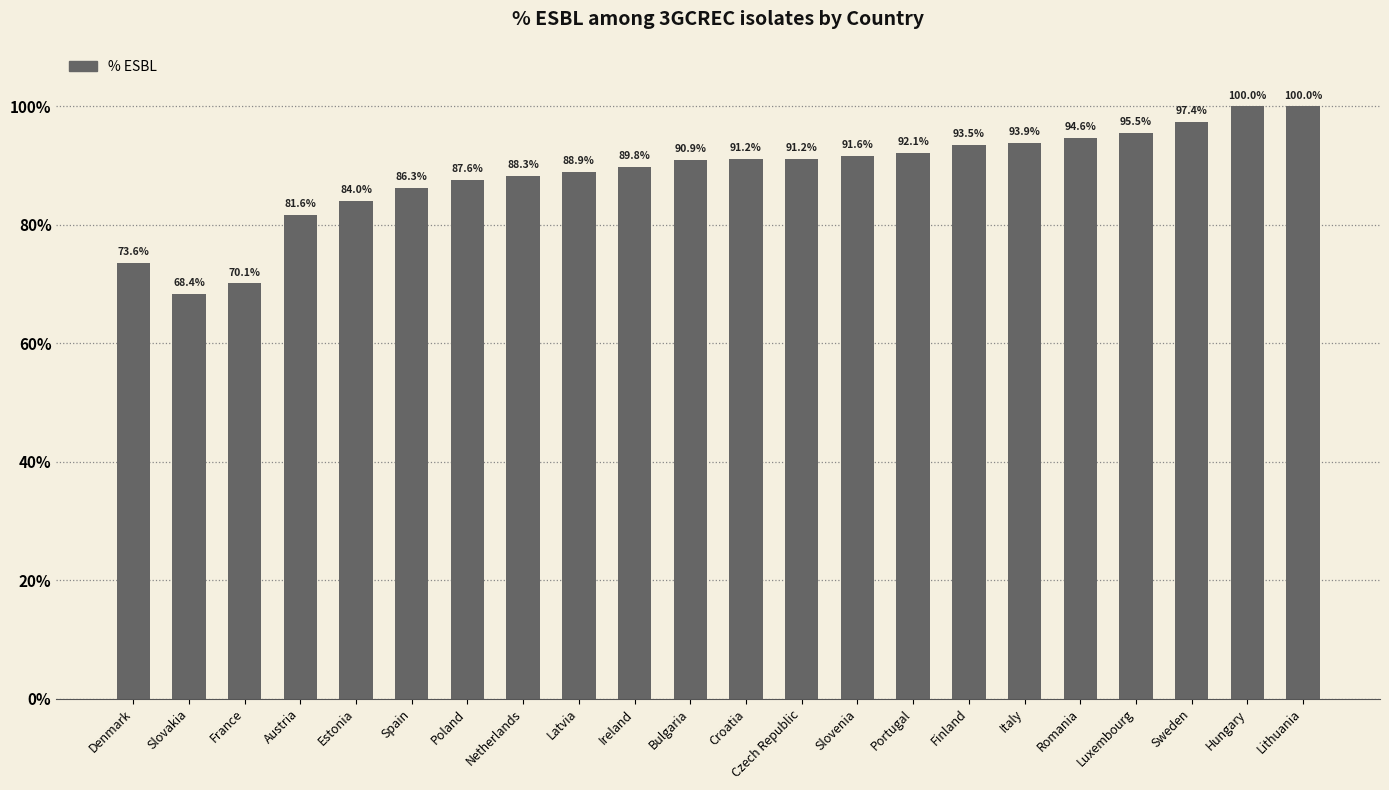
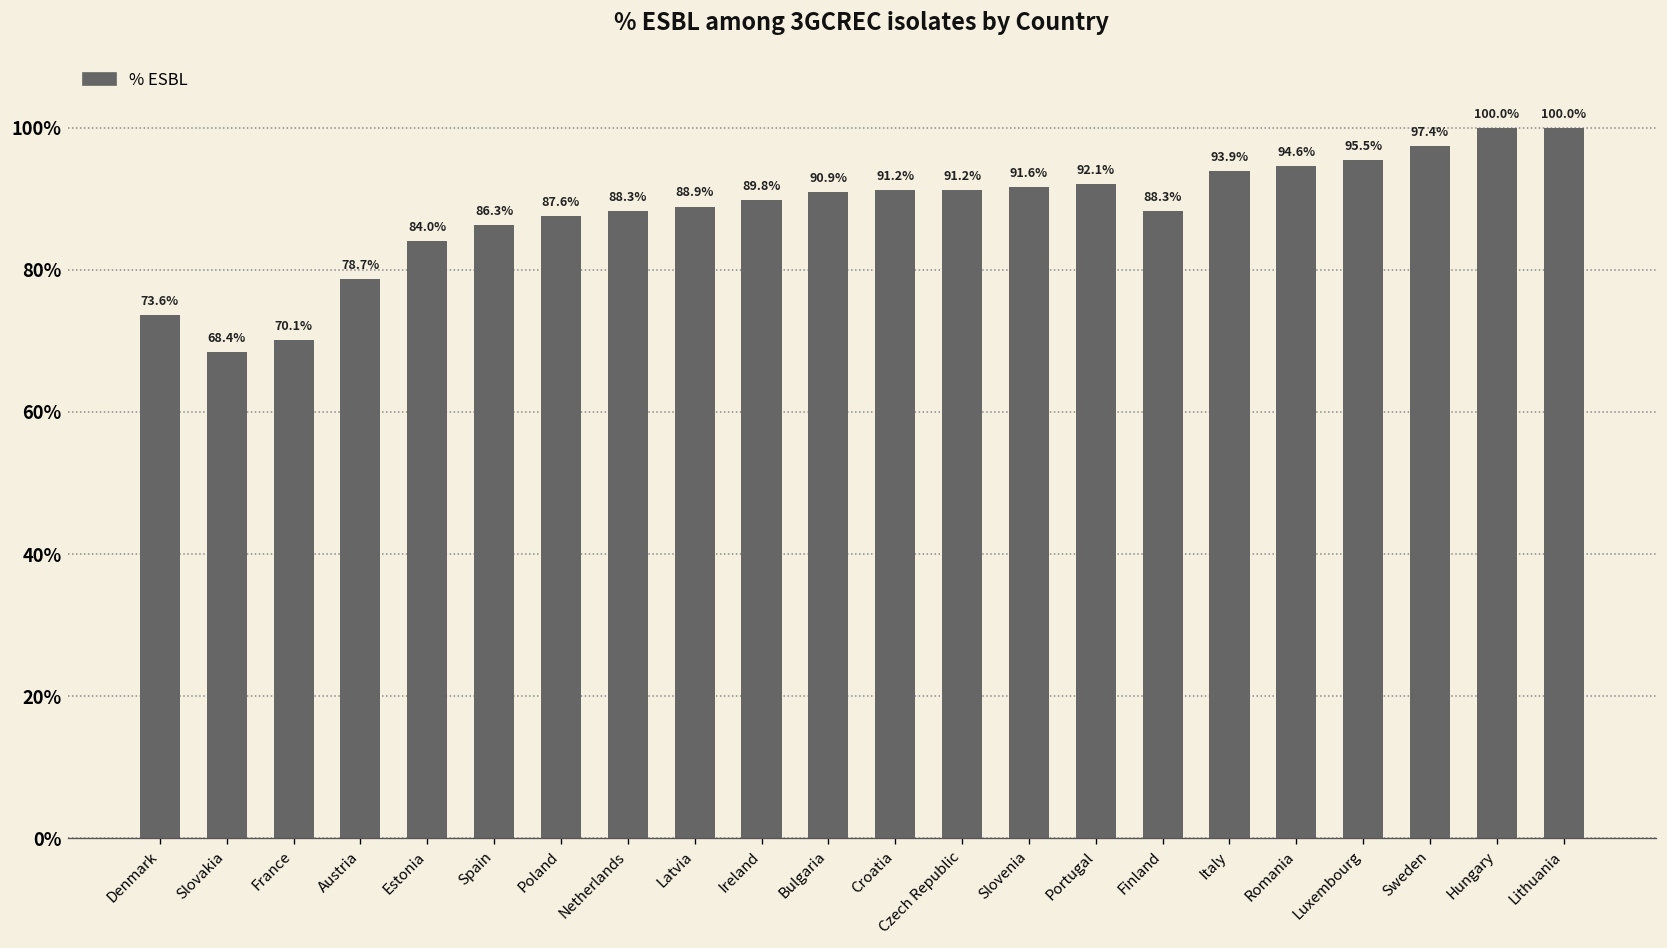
  {
    "Denmark": "73.6%",
    "Slovakia": "68.4%",
    "France": "70.1%",
-   "Austria": "81.6%",
+   "Austria": "78.7%",
    "Estonia": "84.0%",
    "Spain": "86.3%",
    "Poland": "87.6%",
    "Netherlands": "88.3%",
    "Latvia": "88.9%",
    "Ireland": "89.8%",
    "Bulgaria": "90.9%",
    "Croatia": "91.2%",
    "Czech Republic": "91.2%",
    "Slovenia": "91.6%",
    "Portugal": "92.1%",
-   "Finland": "93.5%",
+   "Finland": "88.3%",
    "Italy": "93.9%",
    "Romania": "94.6%",
    "Luxembourg": "95.5%",
    "Sweden": "97.4%",
    "Hungary": "100.0%",
    "Lithuania": "100.0%"
  }
